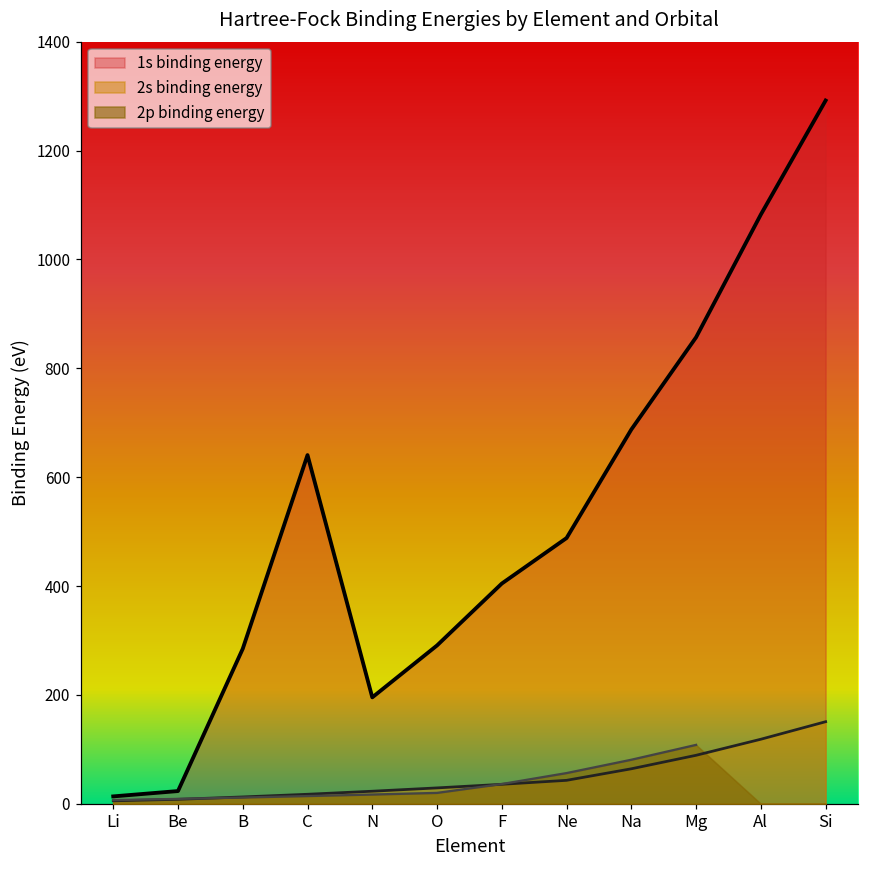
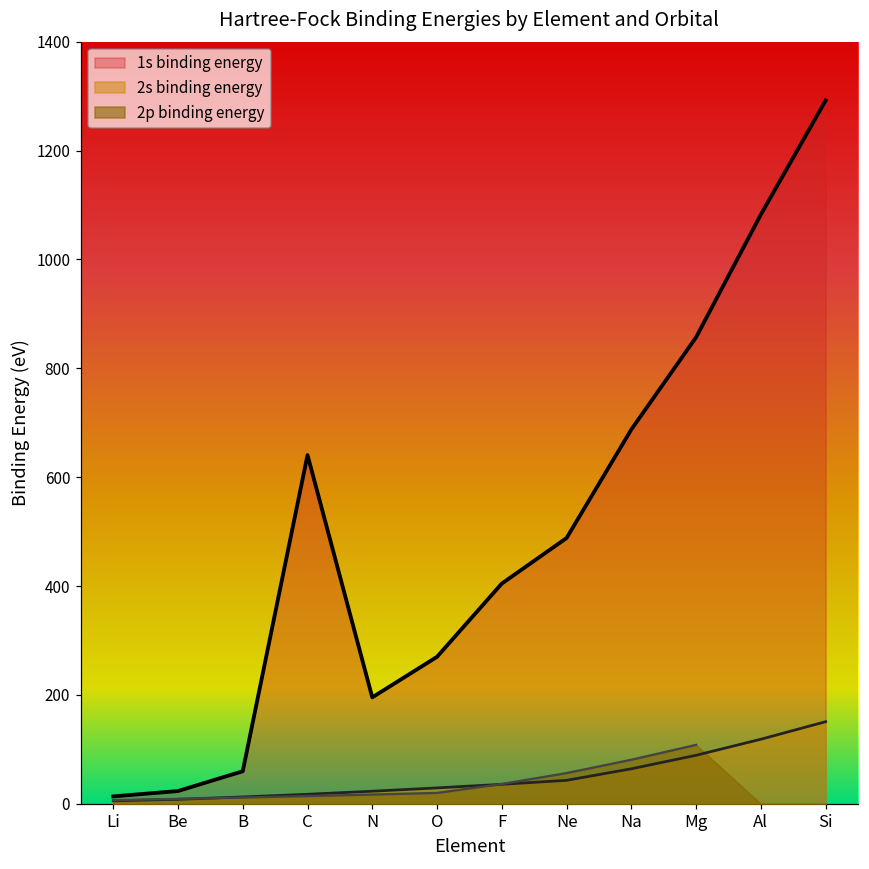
  {
    "1s binding energy": {
      "Li": 10,
      "Be": 20,
-     "B": 280,
+     "B": 60,
      "C": 640,
      "N": 200,
-     "O": 290,
+     "O": 270,
      "F": 400,
      "Ne": 490,
      "Na": 690,
      "Mg": 860,
      "Al": 1080,
      "Si": 1290
    }
  }
